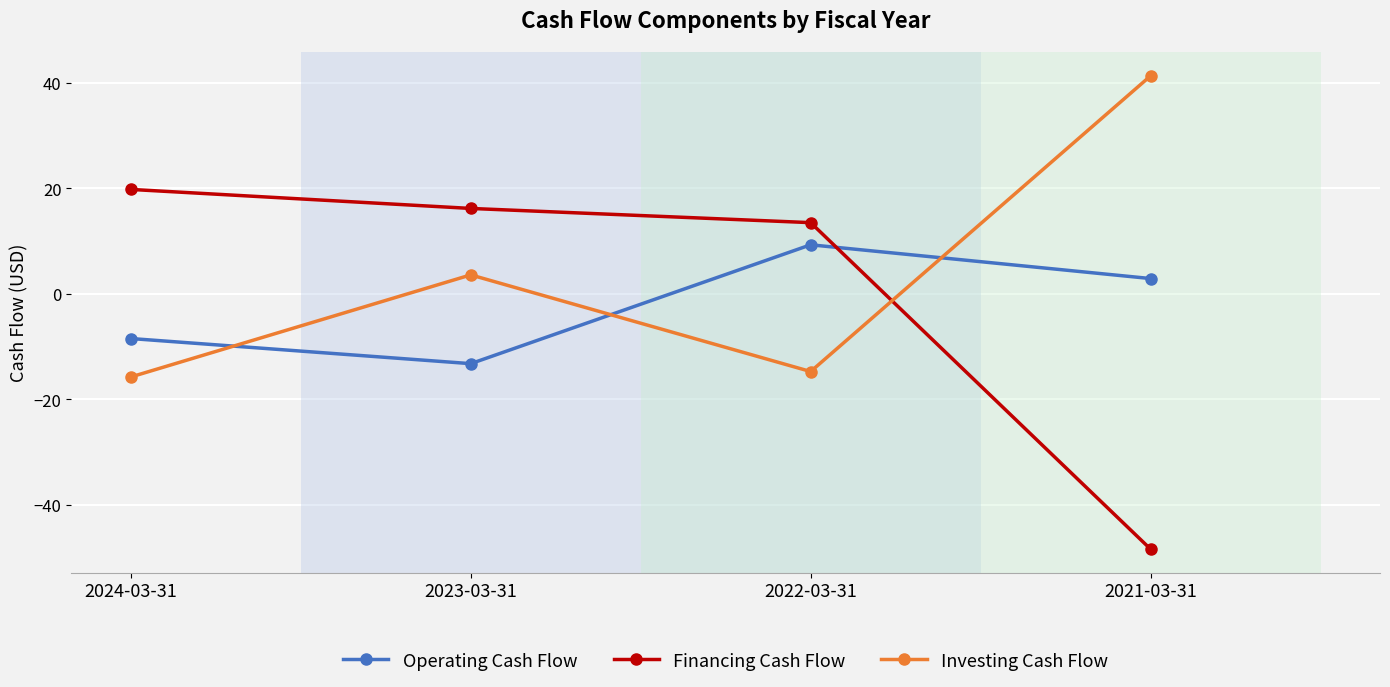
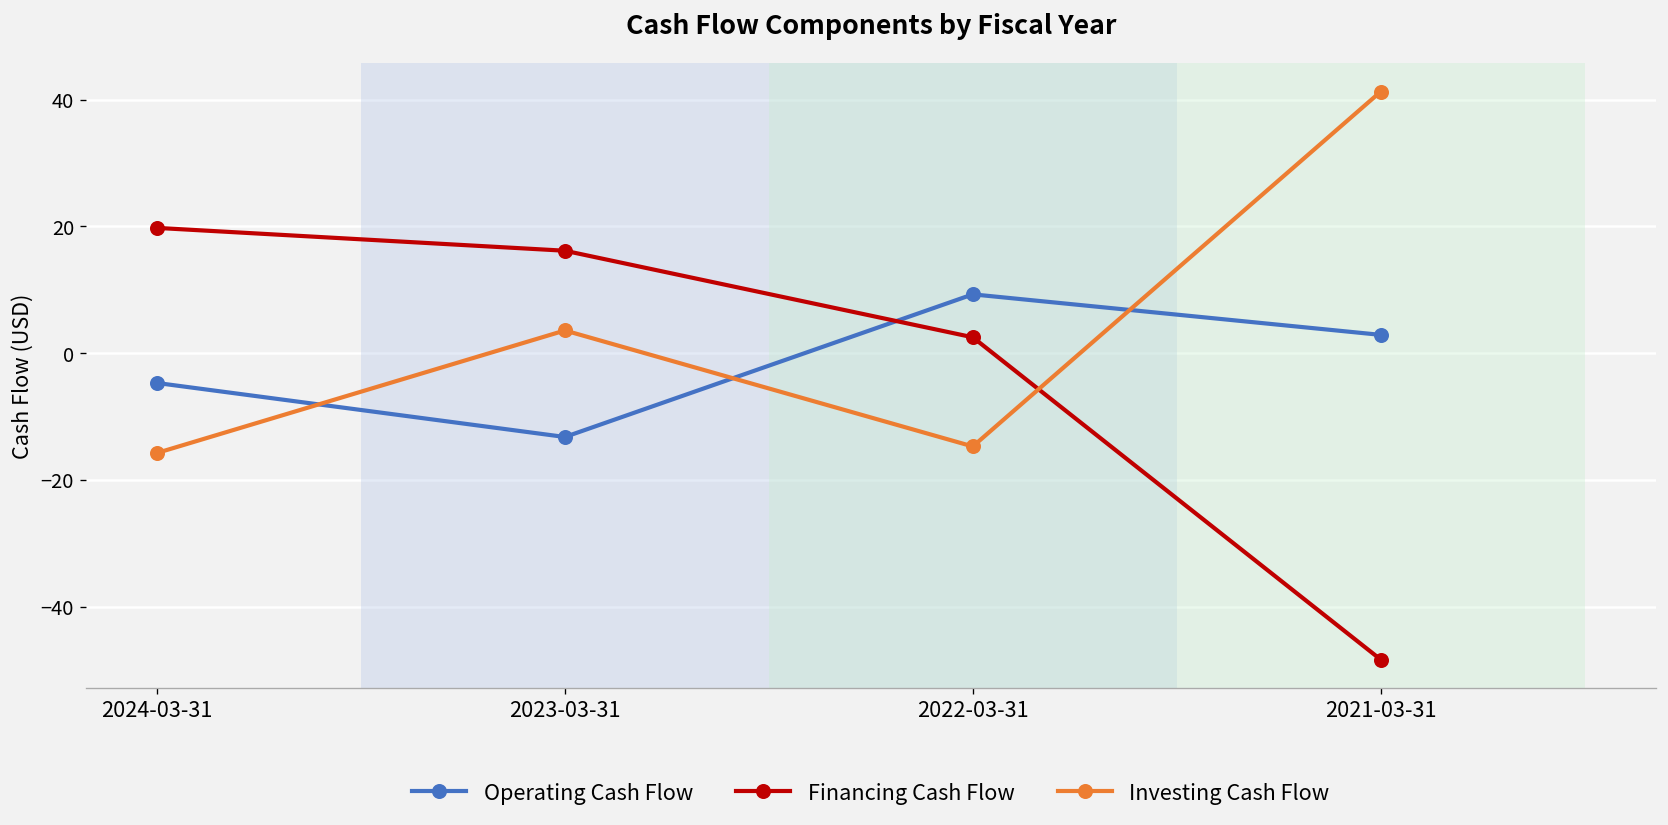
  {
    "Operating Cash Flow": {
-     "2024-03-31": -8,
+     "2024-03-31": -5,
      "2023-03-31": -13,
      "2022-03-31": 9,
      "2021-03-31": 3
    },
    "Financing Cash Flow": {
      "2024-03-31": 20,
      "2023-03-31": 16,
-     "2022-03-31": 13,
+     "2022-03-31": 3,
      "2021-03-31": -48
    },
    "Investing Cash Flow": {
      "2024-03-31": -16,
      "2023-03-31": 4,
      "2022-03-31": -15,
      "2021-03-31": 41
    }
  }
